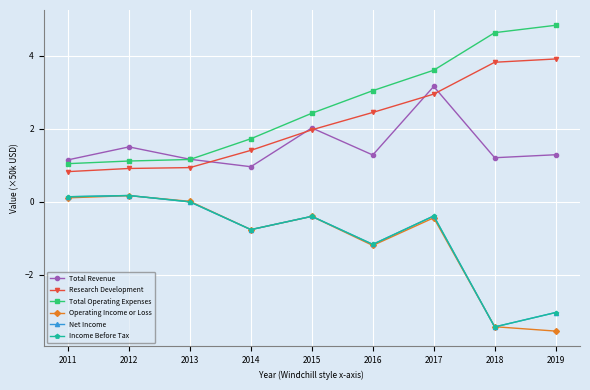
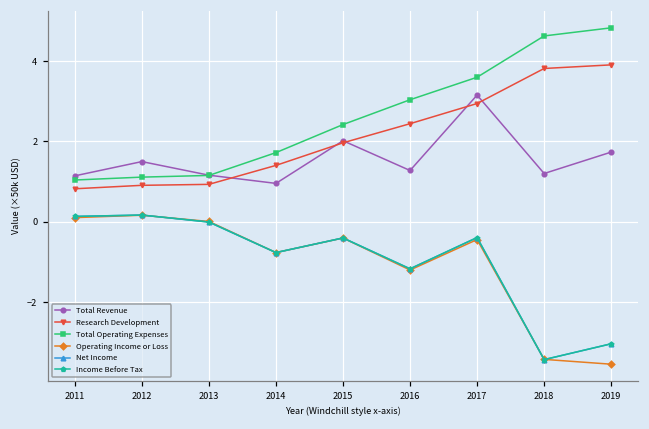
  {
    "Total Revenue": {
      "2011": 1.1,
      "2012": 1.5,
      "2014": 1.0,
      "2016": 1.3,
      "2017": 3.2,
      "2018": 1.2,
-     "2019": 1.3
+     "2019": 1.7
    }
  }
